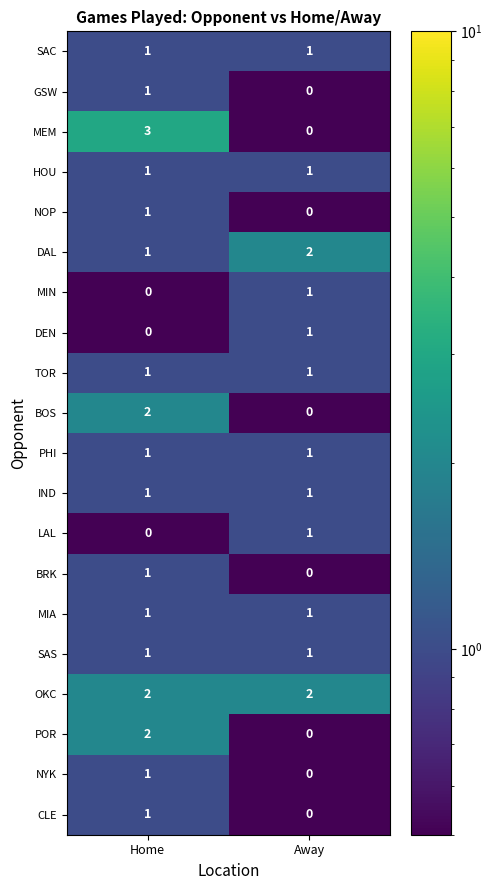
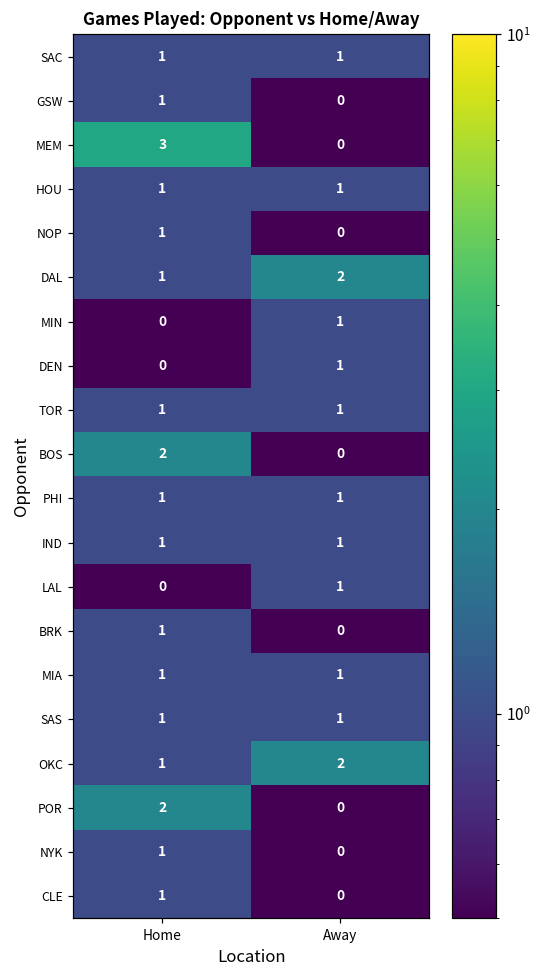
  {
    "SAC": {
      "Home": 1,
      "Away": 1
    },
    "GSW": {
      "Home": 1,
      "Away": 0
    },
    "MEM": {
      "Home": 3,
      "Away": 0
    },
    "HOU": {
      "Home": 1,
      "Away": 1
    },
    "NOP": {
      "Home": 1,
      "Away": 0
    },
    "DAL": {
      "Home": 1,
      "Away": 2
    },
    "MIN": {
      "Home": 0,
      "Away": 1
    },
    "DEN": {
      "Home": 0,
      "Away": 1
    },
    "TOR": {
      "Home": 1,
      "Away": 1
    },
    "BOS": {
      "Home": 2,
      "Away": 0
    },
    "PHI": {
      "Home": 1,
      "Away": 1
    },
    "IND": {
      "Home": 1,
      "Away": 1
    },
    "LAL": {
      "Home": 0,
      "Away": 1
    },
    "BRK": {
      "Home": 1,
      "Away": 0
    },
    "MIA": {
      "Home": 1,
      "Away": 1
    },
    "SAS": {
      "Home": 1,
      "Away": 1
    },
    "OKC": {
-     "Home": 2,
+     "Home": 1,
      "Away": 2
    },
    "POR": {
      "Home": 2,
      "Away": 0
    },
    "NYK": {
      "Home": 1,
      "Away": 0
    },
    "CLE": {
      "Home": 1,
      "Away": 0
    }
  }
